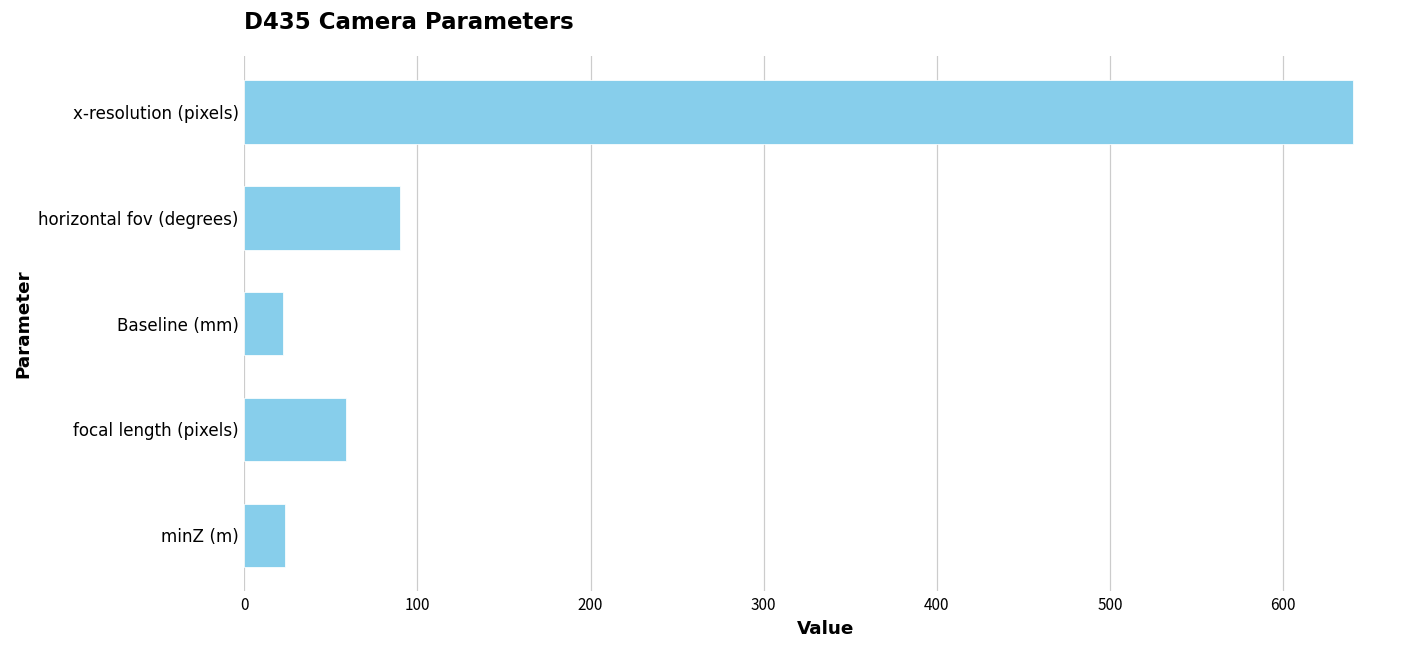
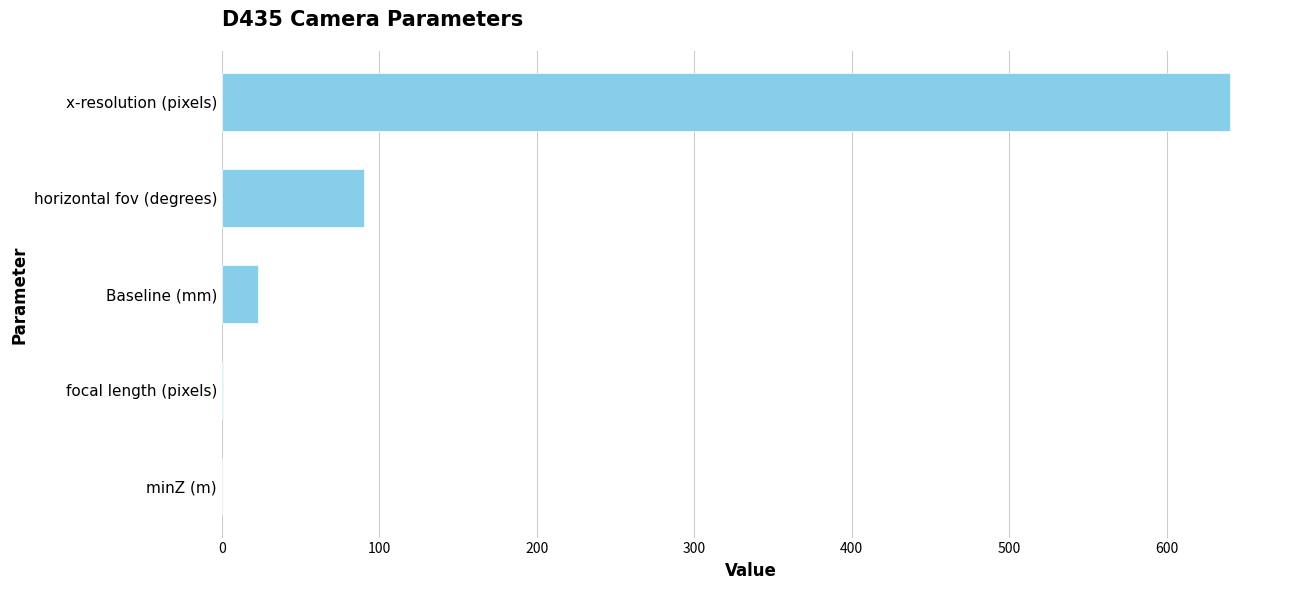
  {
    "x-resolution (pixels)": 640,
    "horizontal fov (degrees)": 90,
    "Baseline (mm)": 23,
-   "focal length (pixels)": 59,
-   "minZ (m)": 24
+   "focal length (pixels)": 0,
+   "minZ (m)": 0
  }
